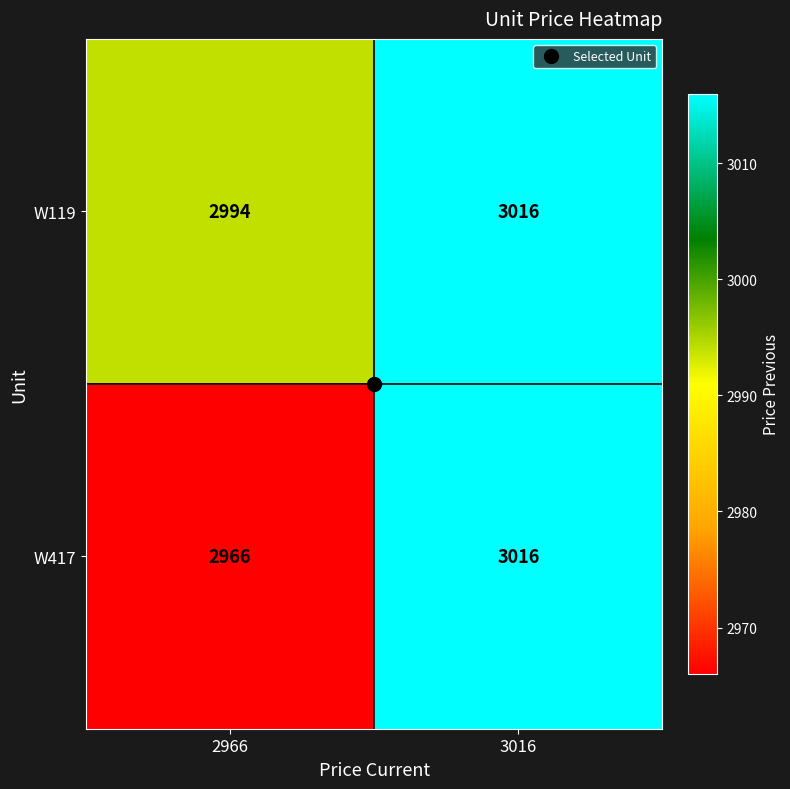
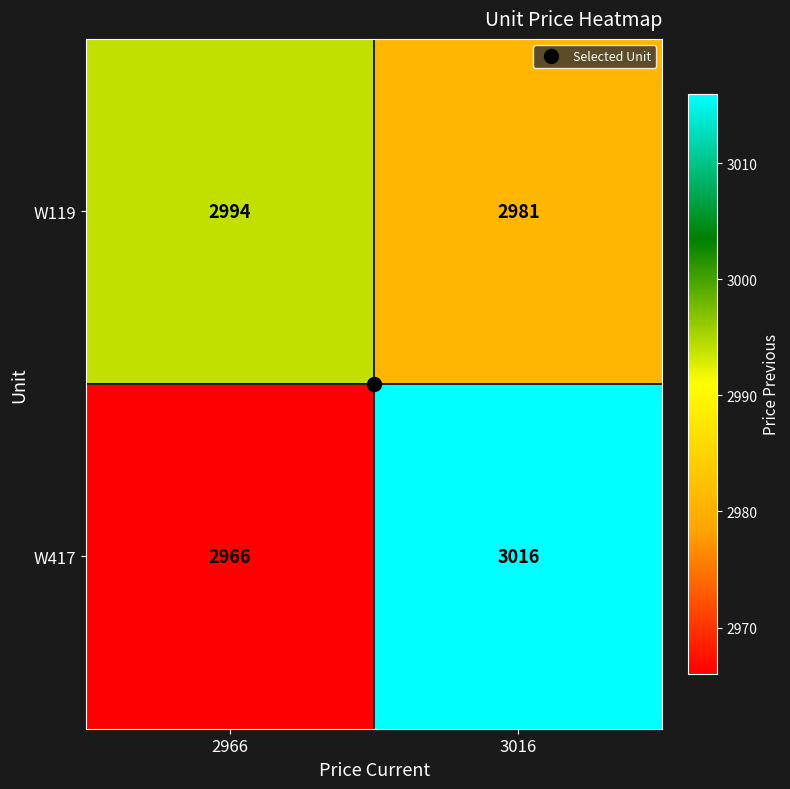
  {
    "W119": {
      "2966": 2994,
-     "3016": 3016
+     "3016": 2981
    },
    "W417": {
      "2966": 2966,
      "3016": 3016
    }
  }
